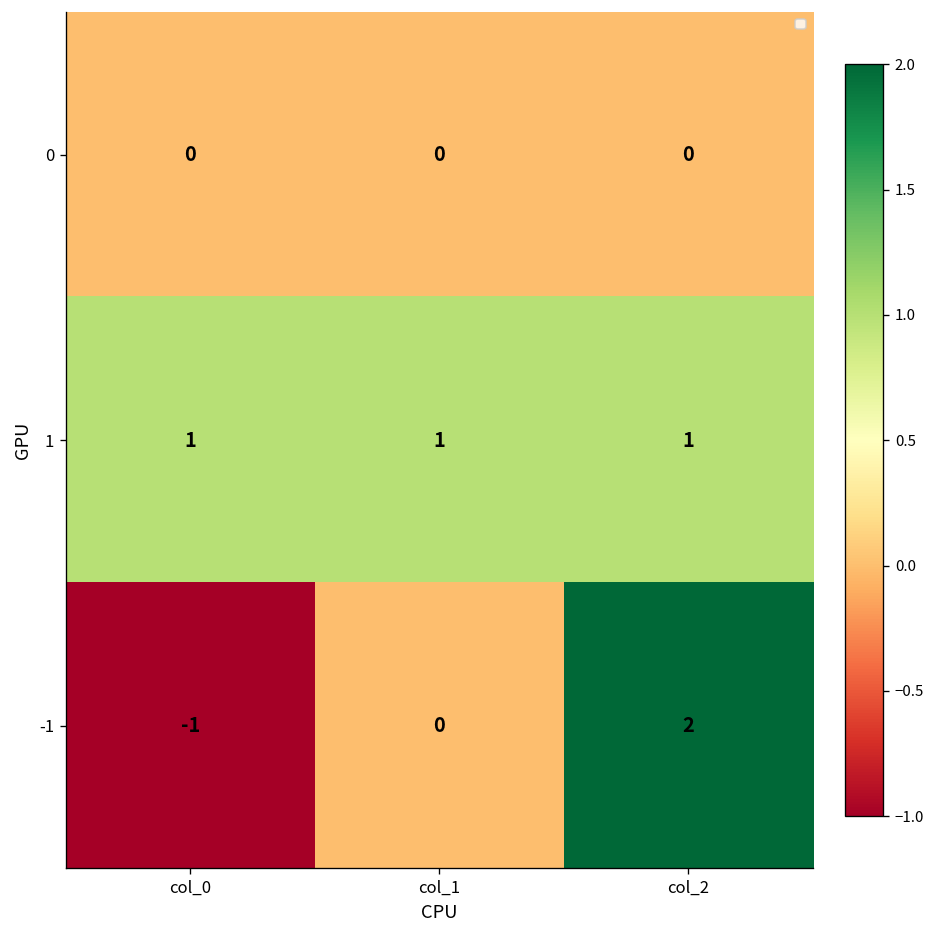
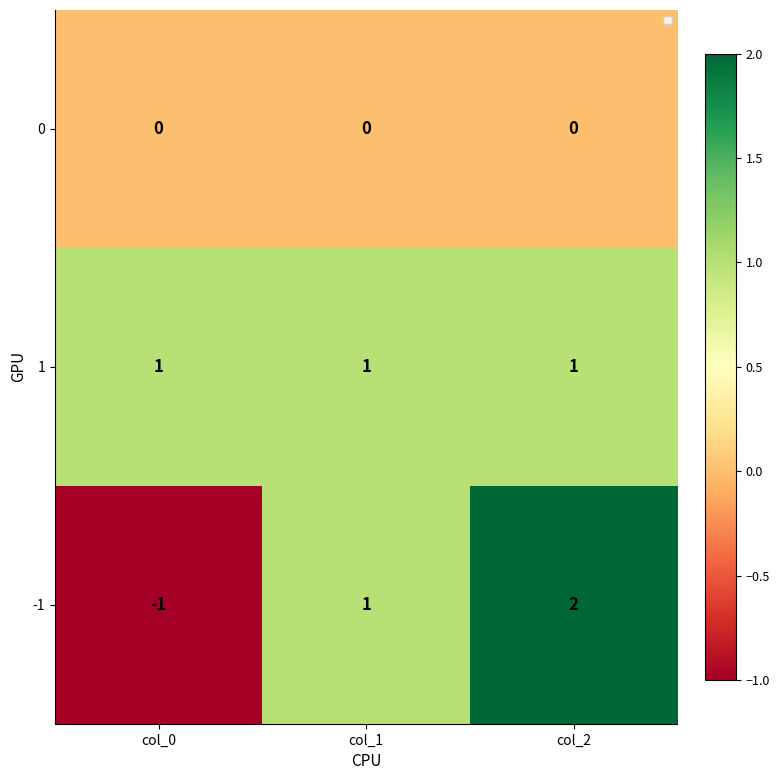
  {
    "0": {
      "col_0": 0,
      "col_1": 0,
      "col_2": 0
    },
    "1": {
      "col_0": 1,
      "col_1": 1,
      "col_2": 1
    },
    "-1": {
      "col_0": -1,
-     "col_1": 0,
+     "col_1": 1,
      "col_2": 2
    }
  }
